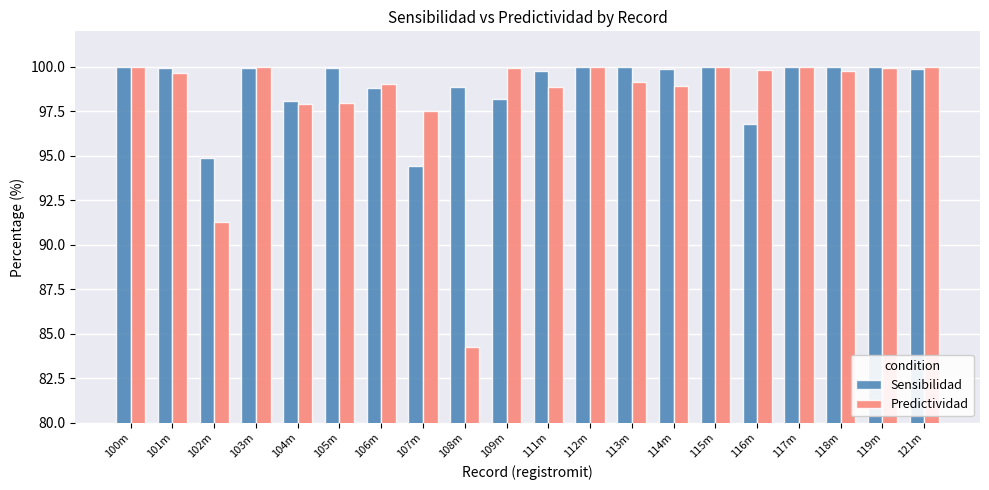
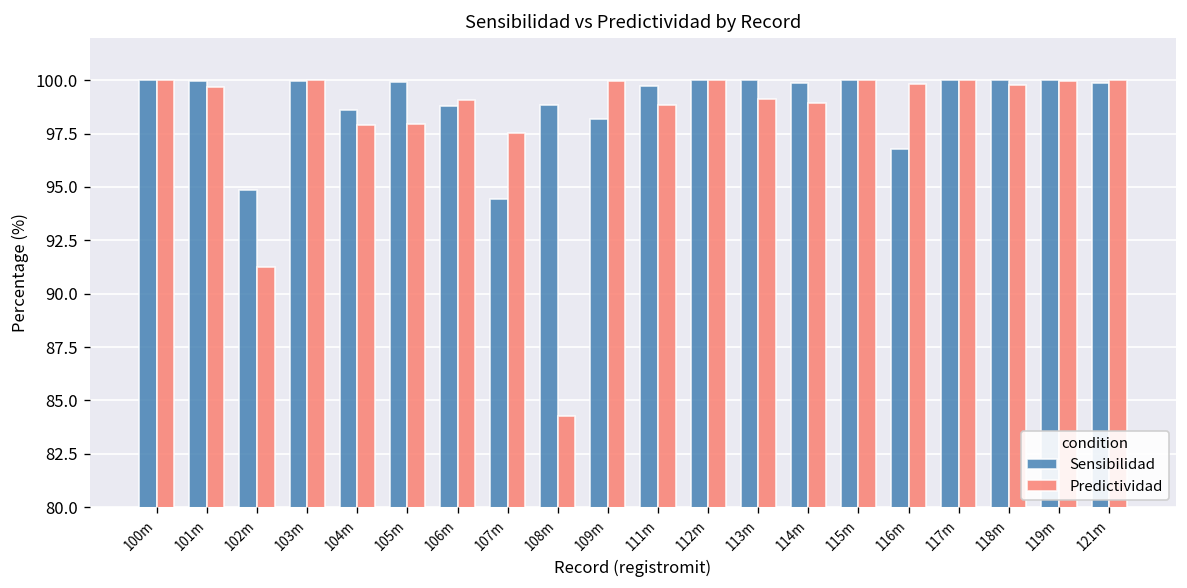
  {
    "Sensibilidad": {
      "100m": 100.0,
      "101m": 100.0,
      "102m": 94.9,
      "103m": 100.0,
-     "104m": 98.1,
+     "104m": 98.6,
      "105m": 99.9,
      "106m": 98.8,
      "107m": 94.4,
      "108m": 98.9,
      "109m": 98.2,
      "111m": 99.8,
      "112m": 100.0,
      "113m": 100.0,
      "114m": 99.9,
      "115m": 100.0,
      "116m": 96.8,
      "117m": 100.0,
      "118m": 100.0,
      "119m": 100.0,
      "121m": 99.9
    },
    "Predictividad": {
      "100m": 100.0,
      "101m": 99.7,
      "102m": 91.3,
      "103m": 100.0,
      "104m": 97.9,
      "105m": 98.0,
      "106m": 99.1,
      "107m": 97.5,
      "108m": 84.3,
      "109m": 100.0,
      "111m": 98.9,
      "112m": 100.0,
      "113m": 99.1,
      "114m": 98.9,
      "115m": 100.0,
      "116m": 99.8,
      "117m": 100.0,
      "118m": 99.8,
      "119m": 100.0,
      "121m": 100.0
    }
  }
